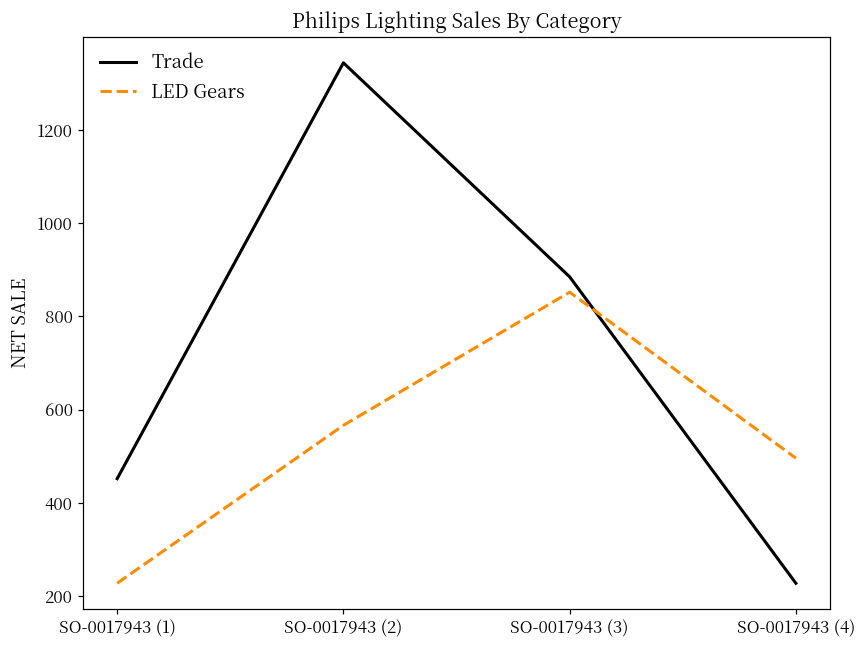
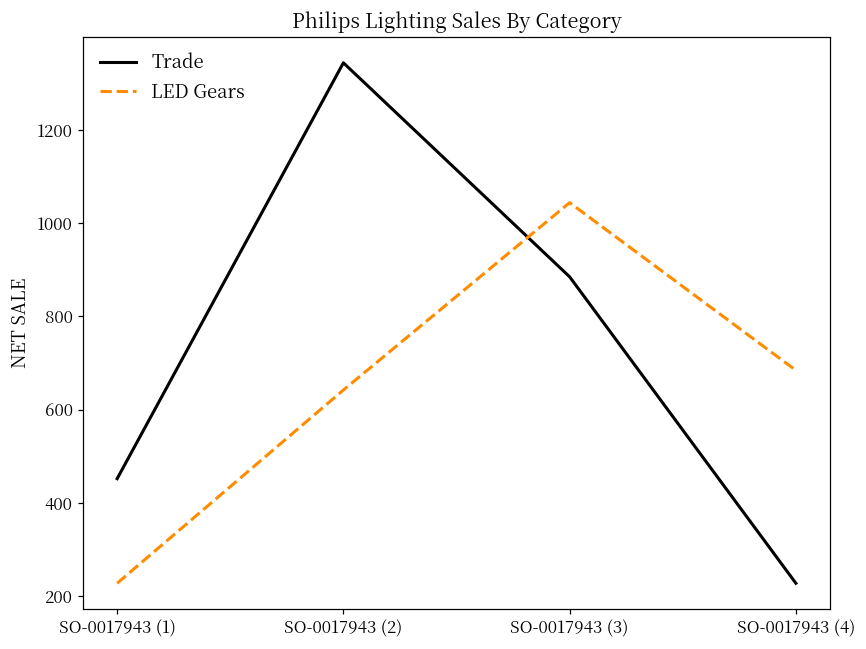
  {
    "Trade": {
      "SO-0017943 (1)": 450,
      "SO-0017943 (2)": 1340,
      "SO-0017943 (3)": 890,
      "SO-0017943 (4)": 230
    },
    "LED Gears": {
      "SO-0017943 (1)": 230,
-     "SO-0017943 (2)": 570,
-     "SO-0017943 (3)": 850,
-     "SO-0017943 (4)": 500
+     "SO-0017943 (2)": 640,
+     "SO-0017943 (3)": 1040,
+     "SO-0017943 (4)": 680
    }
  }
